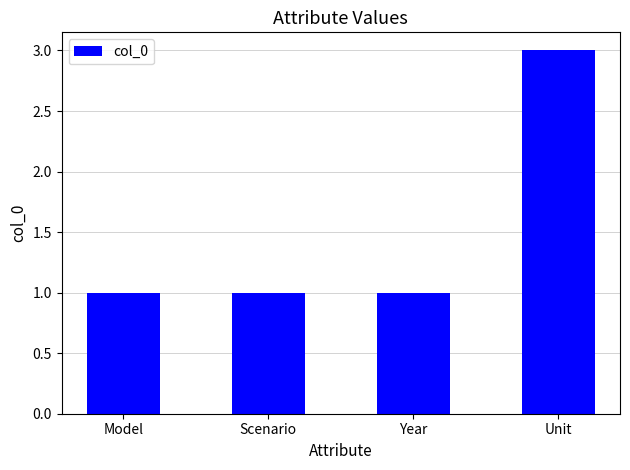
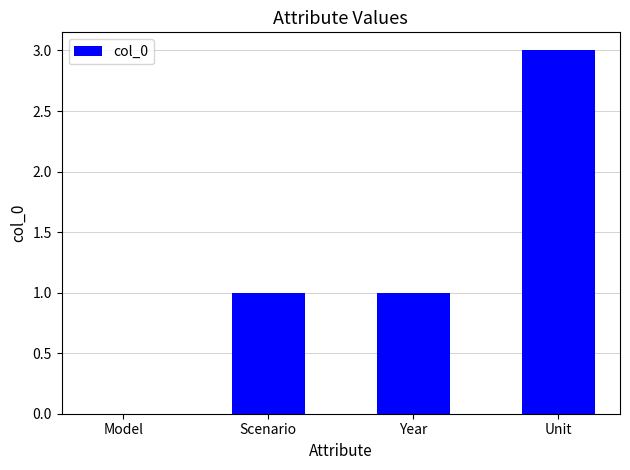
  {
-   "Model": 1,
+   "Model": 0,
    "Scenario": 1,
    "Year": 1,
    "Unit": 3
  }
